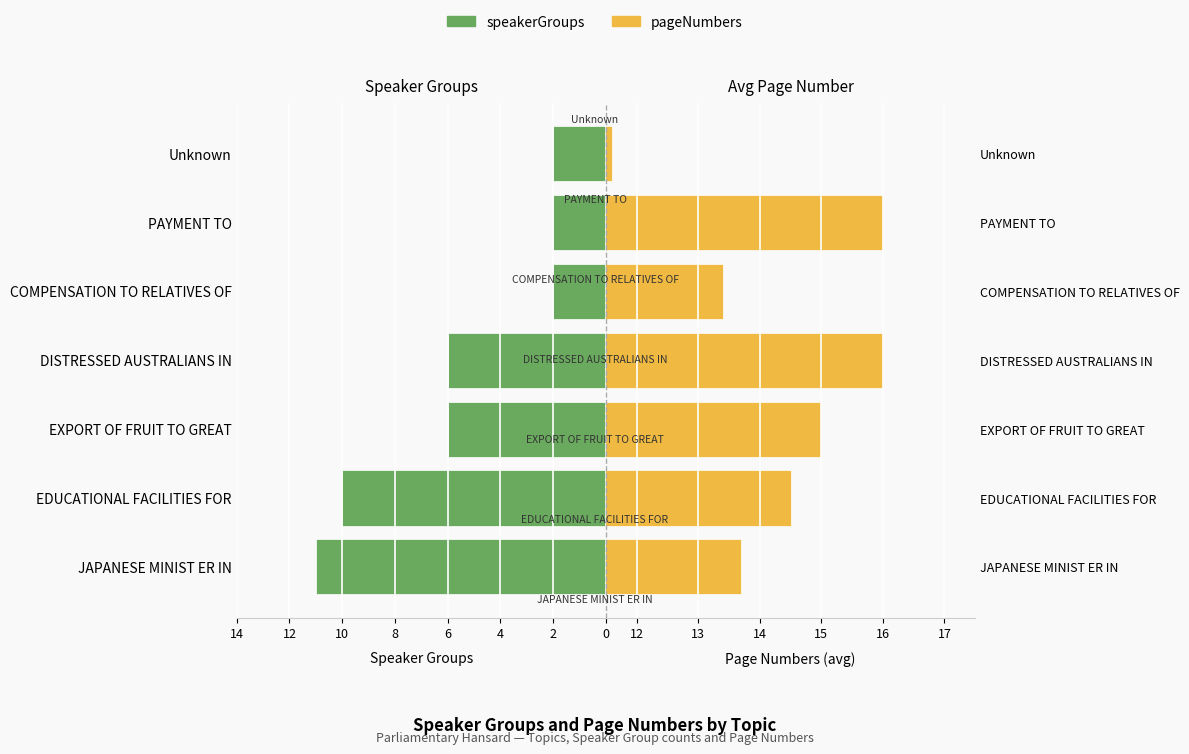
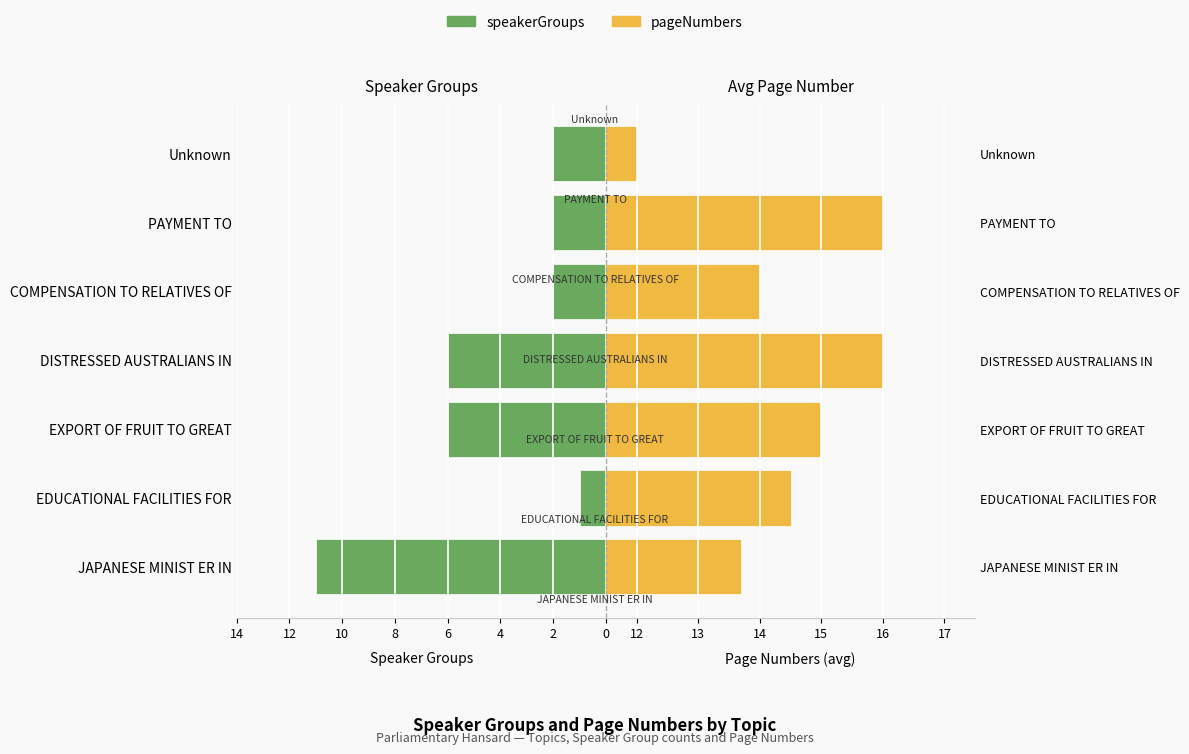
  {
    "Speaker Groups": {
      "Unknown": 2,
      "PAYMENT TO": 2,
      "COMPENSATION TO RELATIVES OF": 2,
      "DISTRESSED AUSTRALIANS IN": 6,
      "EXPORT OF FRUIT TO GREAT": 6,
-     "EDUCATIONAL FACILITIES FOR": 10,
+     "EDUCATIONAL FACILITIES FOR": 1,
      "JAPANESE MINIST ER IN": 11
    },
    "Avg Page Number": {
-     "Unknown": 11.6,
+     "Unknown": 12.0,
      "PAYMENT TO": 16.0,
-     "COMPENSATION TO RELATIVES OF": 13.4,
+     "COMPENSATION TO RELATIVES OF": 14.0,
      "DISTRESSED AUSTRALIANS IN": 16.0,
      "EXPORT OF FRUIT TO GREAT": 15.0,
      "EDUCATIONAL FACILITIES FOR": 14.5,
      "JAPANESE MINIST ER IN": 13.7
    }
  }
